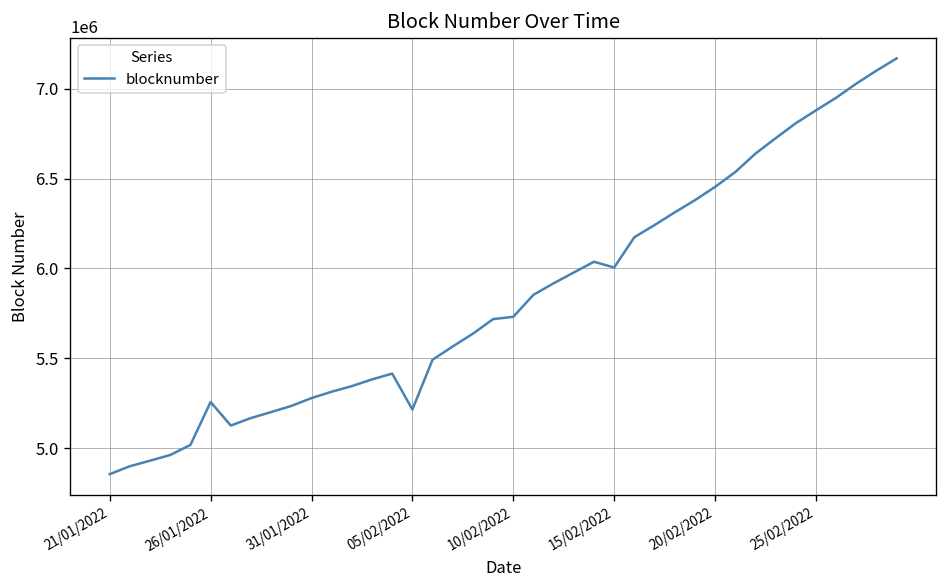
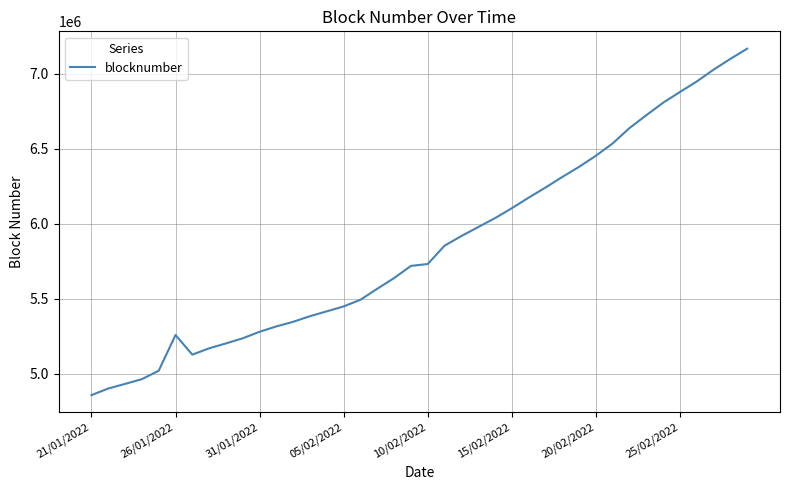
  {
    "21/01/2022": 4860000,
    "26/01/2022": 5260000,
    "31/01/2022": 5280000,
-   "05/02/2022": 5220000,
+   "05/02/2022": 5450000,
    "10/02/2022": 5730000,
-   "15/02/2022": 6010000,
+   "15/02/2022": 6100000,
    "20/02/2022": 6450000,
    "25/02/2022": 6880000
  }
